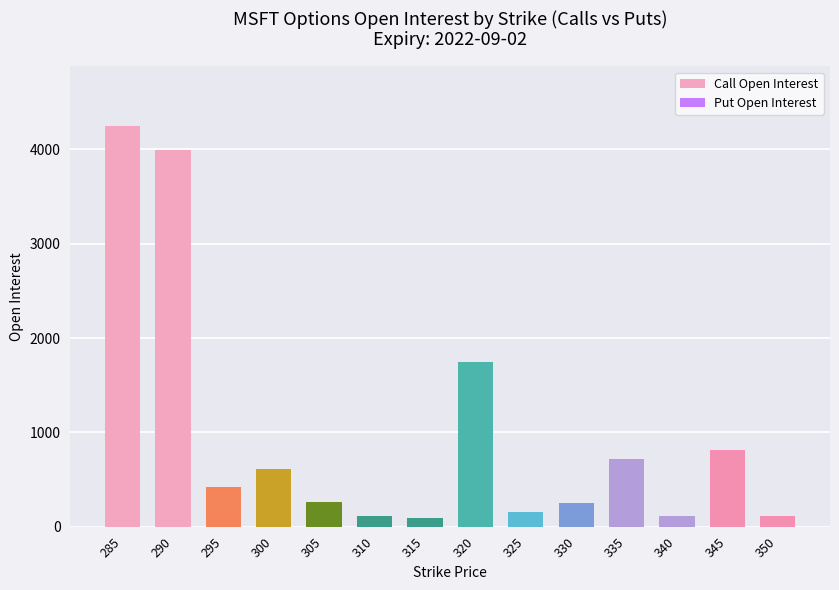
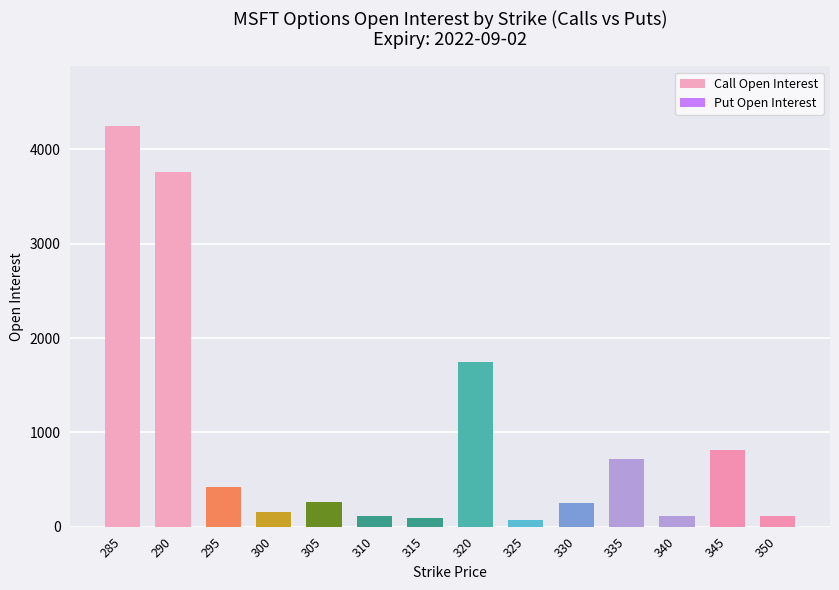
  {
    "Call Open Interest": {
      "285": 4200,
-     "290": 4000,
+     "290": 3800,
      "295": 400,
-     "300": 600,
+     "300": 200,
      "305": 300,
      "310": 100,
      "315": 100,
      "320": 1700,
-     "325": 200,
+     "325": 100,
      "330": 200,
      "335": 700,
      "340": 100,
      "345": 800,
      "350": 100
    },
    "Put Open Interest": {
      "285": 0,
      "290": 0,
      "295": 0,
      "300": 0,
      "305": 0,
      "310": 0,
      "315": 0,
      "320": 0,
      "325": 0,
      "330": 0,
      "335": 0,
      "340": 0,
      "345": 0,
      "350": 0
    }
  }
